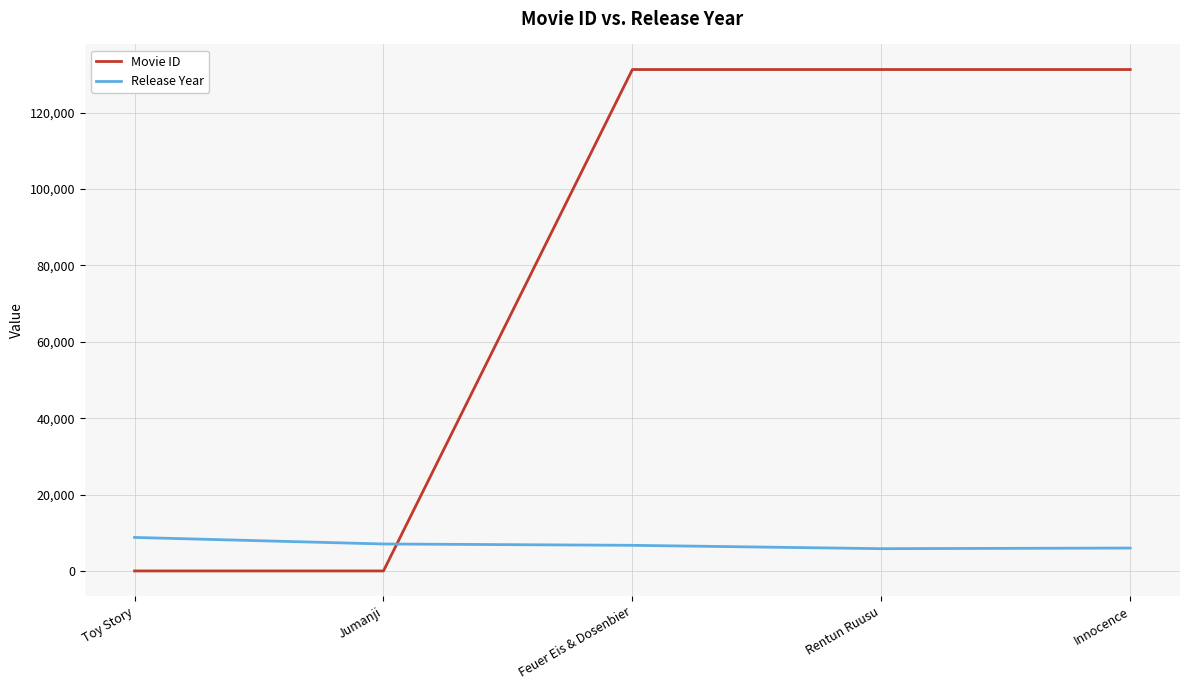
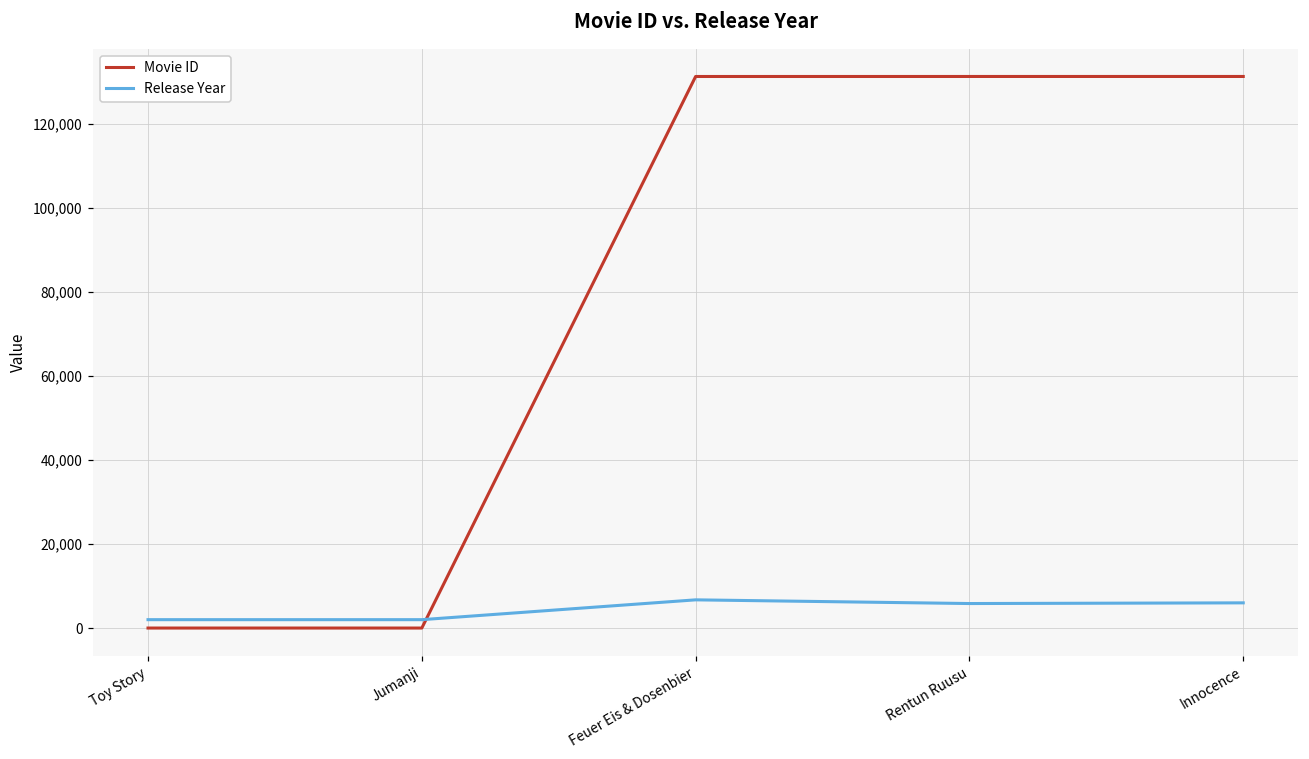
  {
    "Movie ID": {
      "Toy Story": "0",
      "Jumanji": "0",
      "Feuer Eis & Dosenbier": "131,000",
      "Rentun Ruusu": "131,000",
      "Innocence": "131,000"
    },
    "Release Year": {
-     "Toy Story": "9,000",
-     "Jumanji": "7,000",
+     "Toy Story": "2,000",
+     "Jumanji": "2,000",
      "Feuer Eis & Dosenbier": "7,000",
      "Rentun Ruusu": "6,000",
      "Innocence": "6,000"
    }
  }
